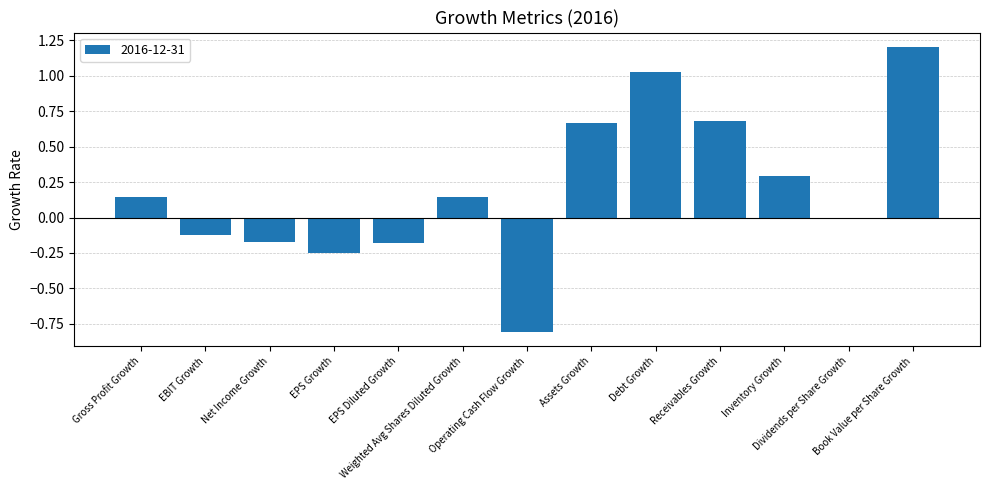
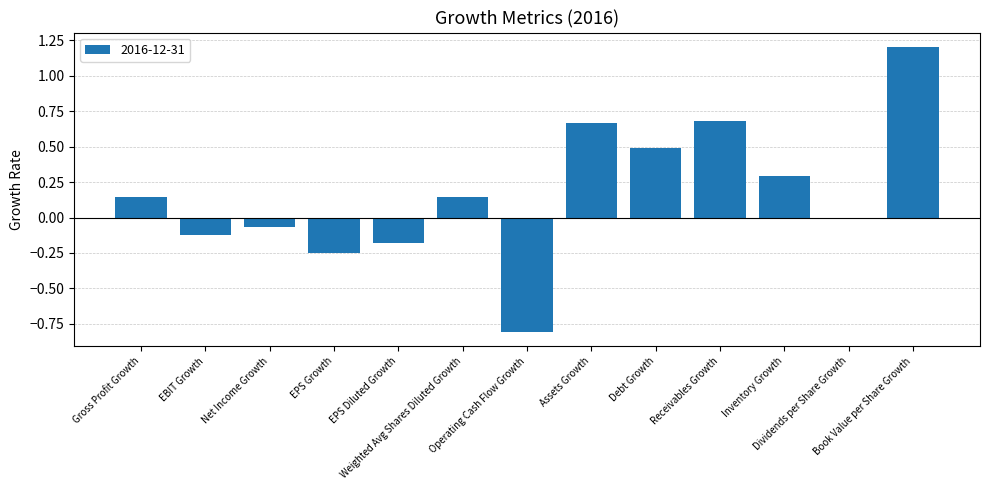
  {
    "Gross Profit Growth": 0.15,
    "EBIT Growth": -0.12,
-   "Net Income Growth": -0.17,
+   "Net Income Growth": -0.06,
    "EPS Growth": -0.25,
    "EPS Diluted Growth": -0.18,
    "Weighted Avg Shares Diluted Growth": 0.15,
    "Operating Cash Flow Growth": -0.81,
    "Assets Growth": 0.67,
-   "Debt Growth": 1.03,
+   "Debt Growth": 0.49,
    "Receivables Growth": 0.68,
    "Inventory Growth": 0.30,
    "Dividends per Share Growth": 0.00,
    "Book Value per Share Growth": 1.20
  }
